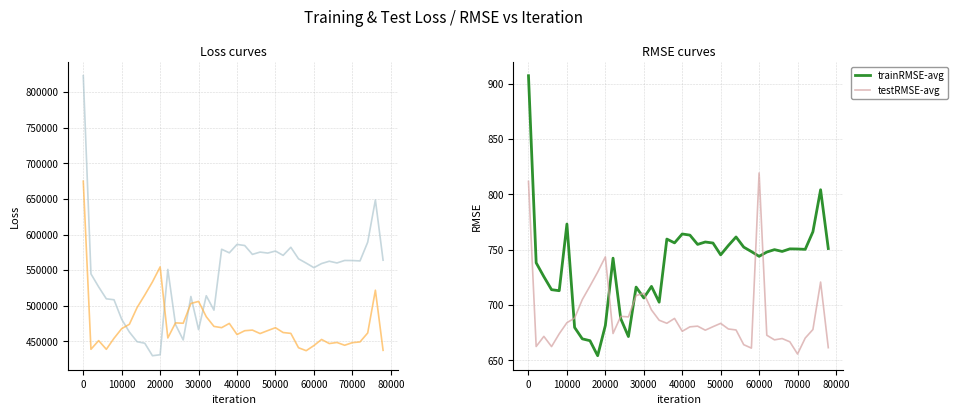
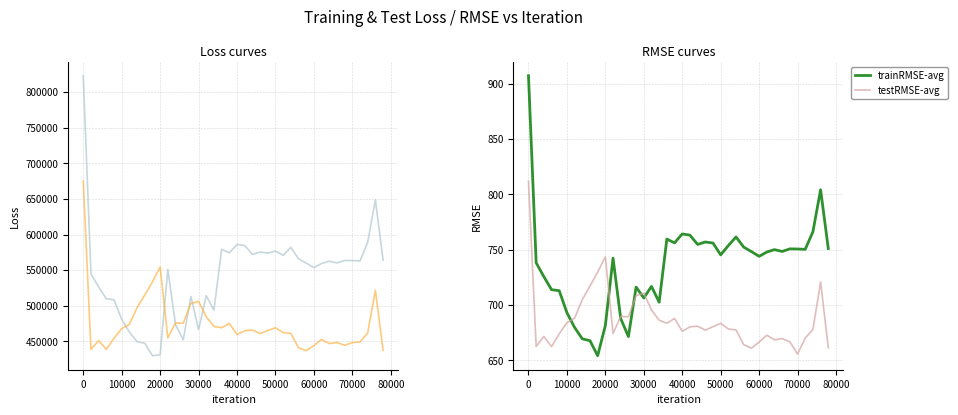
  {
    "RMSE curves": {
      "trainRMSE-avg": {
        "0": 907,
-       "10000": 773,
+       "10000": 693,
        "20000": 681,
        "30000": 706,
        "40000": 764,
        "50000": 745,
        "60000": 744,
        "70000": 751
      },
      "testRMSE-avg": {
        "0": 812,
        "10000": 684,
        "20000": 743,
        "30000": 711,
        "40000": 676,
        "50000": 683,
-       "60000": 819,
+       "60000": 666,
        "70000": 656
      }
    }
  }
